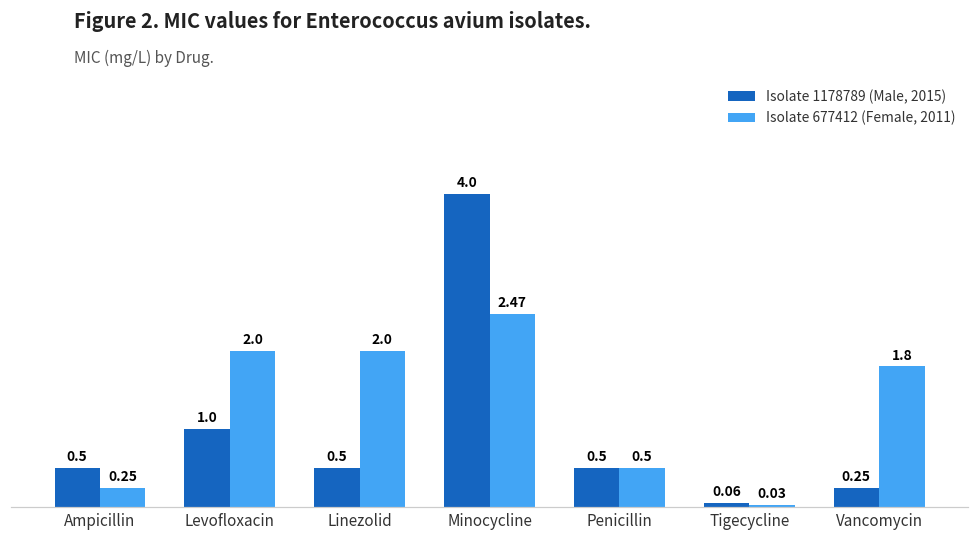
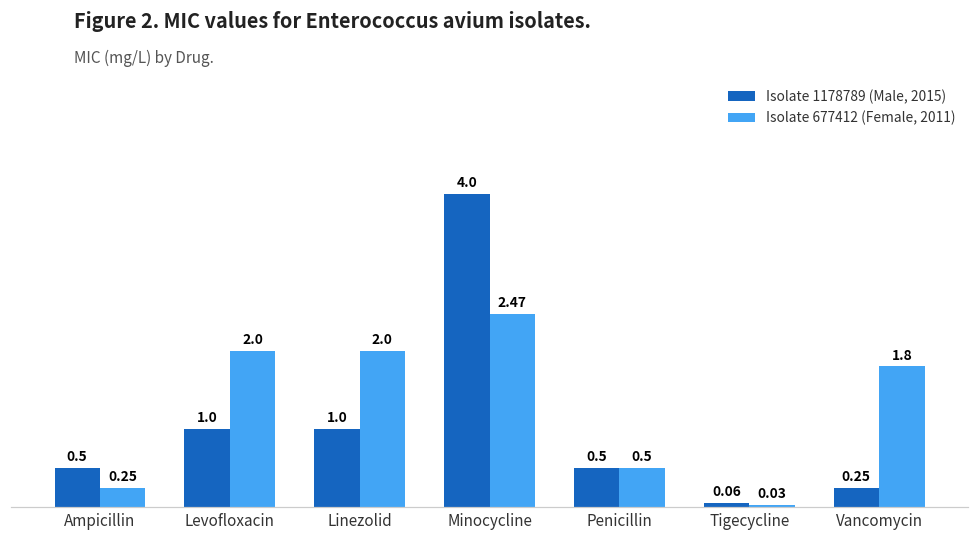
  {
    "Isolate 1178789 (Male, 2015)": {
      "Ampicillin": 0.5,
      "Levofloxacin": 1.0,
-     "Linezolid": 0.5,
+     "Linezolid": 1.0,
      "Minocycline": 4.0,
      "Penicillin": 0.5,
      "Tigecycline": 0.06,
      "Vancomycin": 0.25
    },
    "Isolate 677412 (Female, 2011)": {
      "Ampicillin": 0.25,
      "Levofloxacin": 2.0,
      "Linezolid": 2.0,
      "Minocycline": 2.47,
      "Penicillin": 0.5,
      "Tigecycline": 0.03,
      "Vancomycin": 1.8
    }
  }
